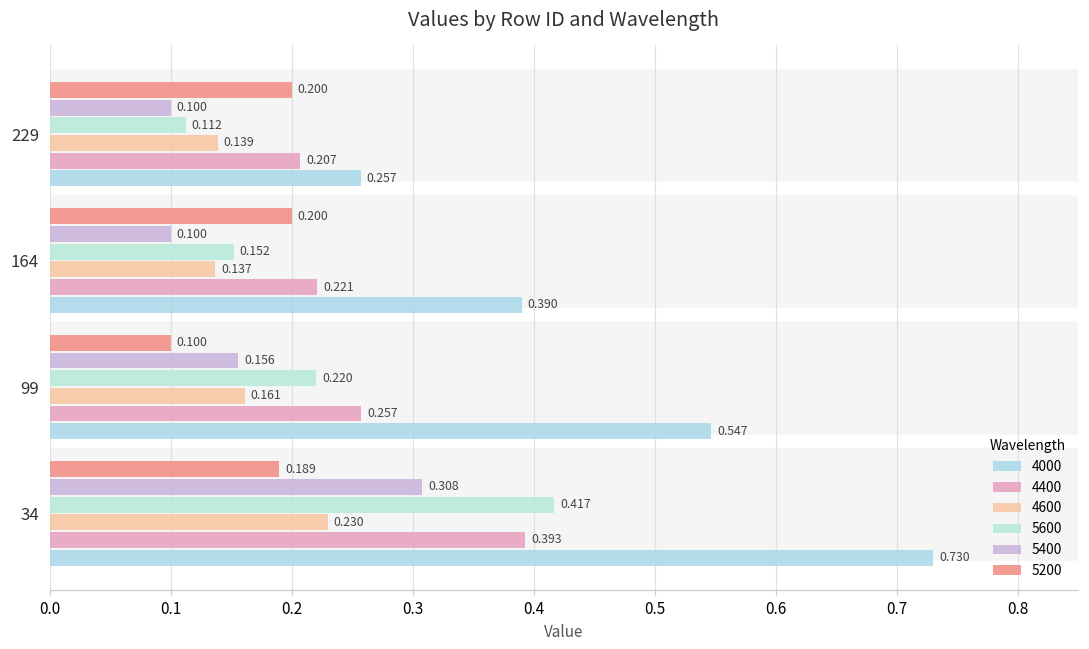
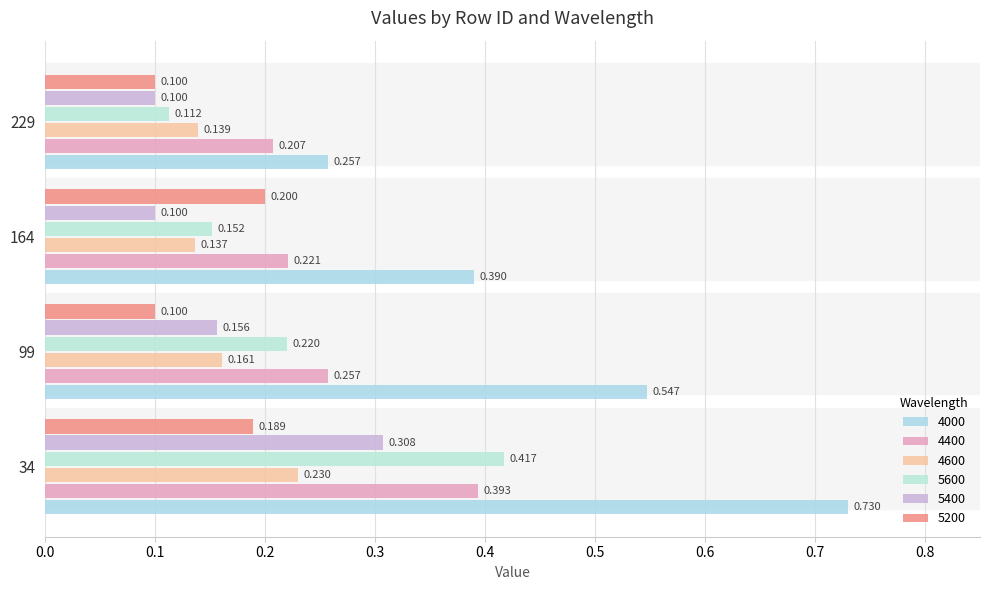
  {
    "5200": {
-     "229": 0.200,
+     "229": 0.100,
      "164": 0.200,
      "99": 0.100,
      "34": 0.189
    }
  }
